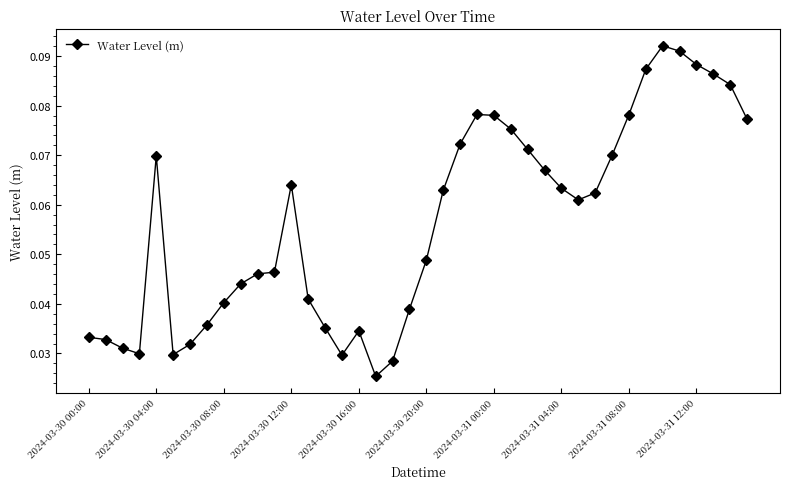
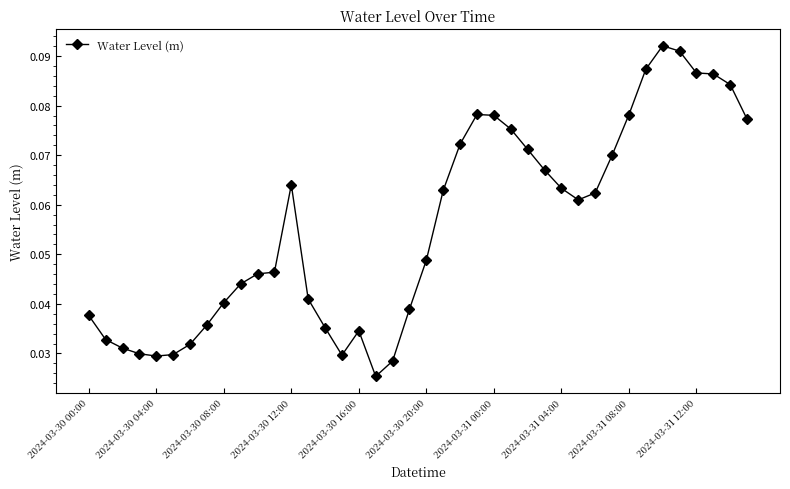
  {
-   "2024-03-30 00:00": 0.033,
-   "2024-03-30 04:00": 0.070,
+   "2024-03-30 00:00": 0.038,
+   "2024-03-30 04:00": 0.029,
    "2024-03-30 08:00": 0.040,
    "2024-03-30 12:00": 0.064,
    "2024-03-30 16:00": 0.035,
    "2024-03-30 20:00": 0.049,
    "2024-03-31 00:00": 0.078,
    "2024-03-31 04:00": 0.063,
    "2024-03-31 08:00": 0.078,
-   "2024-03-31 12:00": 0.088
+   "2024-03-31 12:00": 0.087
  }
